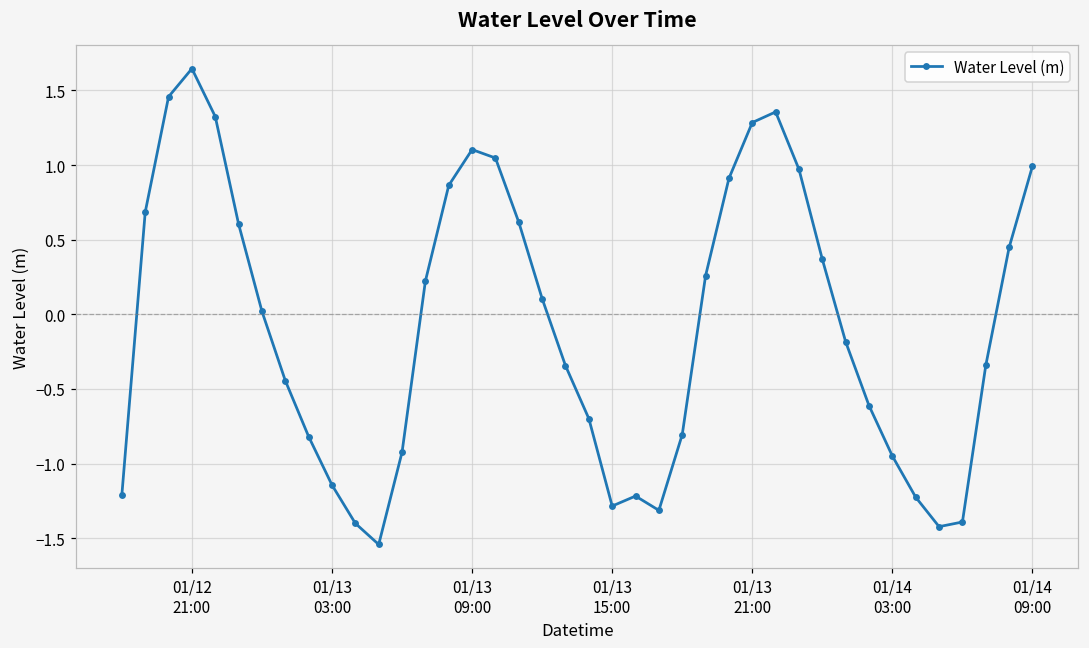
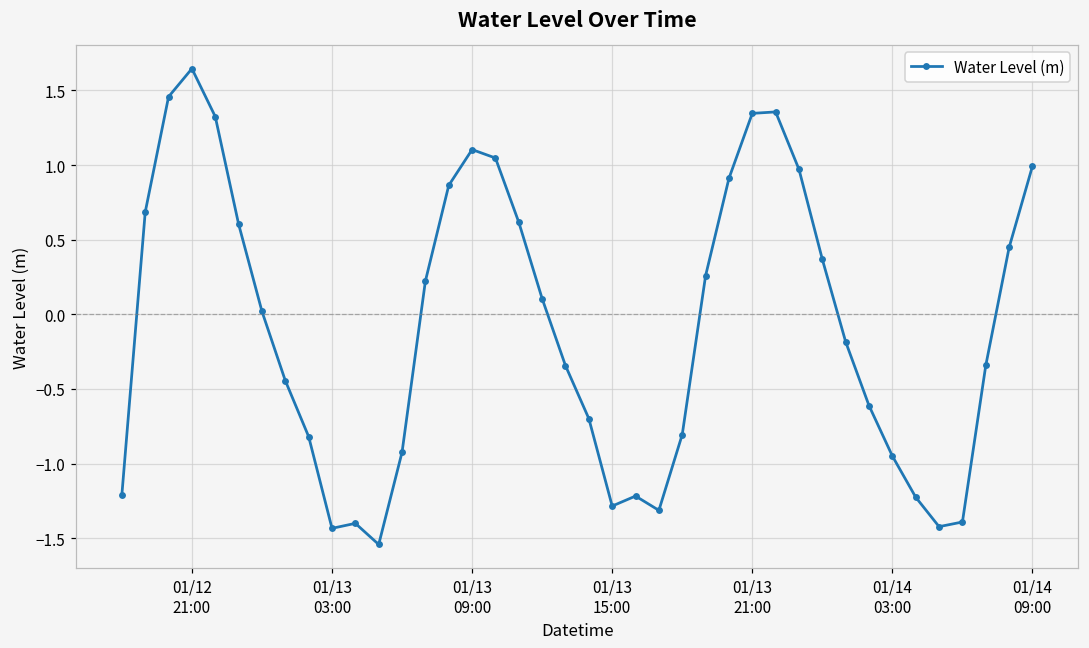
  {
    "01/12 21:00": 1.65,
-   "01/13 03:00": -1.14,
+   "01/13 03:00": -1.43,
    "01/13 09:00": 1.10,
    "01/13 15:00": -1.28,
-   "01/13 21:00": 1.28,
+   "01/13 21:00": 1.35,
    "01/14 03:00": -0.95,
    "01/14 09:00": 0.99
  }
